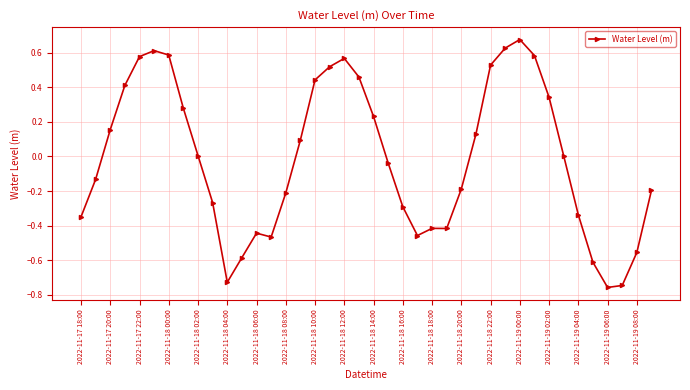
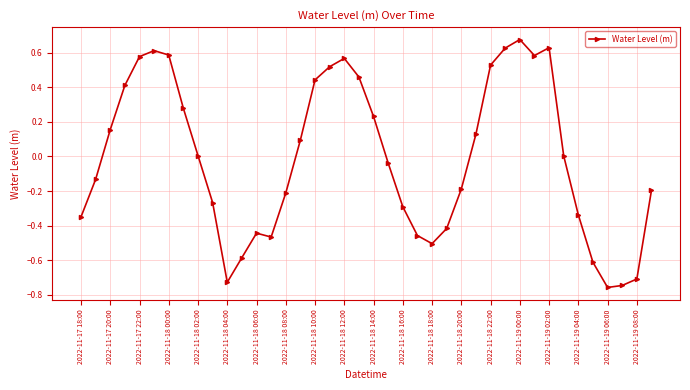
  {
    "2022-11-17 18:00": -0.35,
    "2022-11-17 20:00": 0.16,
    "2022-11-17 22:00": 0.58,
    "2022-11-18 00:00": 0.59,
    "2022-11-18 02:00": 0.00,
    "2022-11-18 04:00": -0.73,
    "2022-11-18 06:00": -0.44,
    "2022-11-18 08:00": -0.21,
    "2022-11-18 10:00": 0.44,
    "2022-11-18 12:00": 0.57,
    "2022-11-18 14:00": 0.23,
    "2022-11-18 16:00": -0.29,
-   "2022-11-18 18:00": -0.42,
+   "2022-11-18 18:00": -0.50,
    "2022-11-18 20:00": -0.19,
    "2022-11-18 22:00": 0.53,
    "2022-11-19 00:00": 0.68,
-   "2022-11-19 02:00": 0.34,
+   "2022-11-19 02:00": 0.63,
    "2022-11-19 04:00": -0.34,
    "2022-11-19 06:00": -0.76,
-   "2022-11-19 08:00": -0.56
+   "2022-11-19 08:00": -0.71
  }
